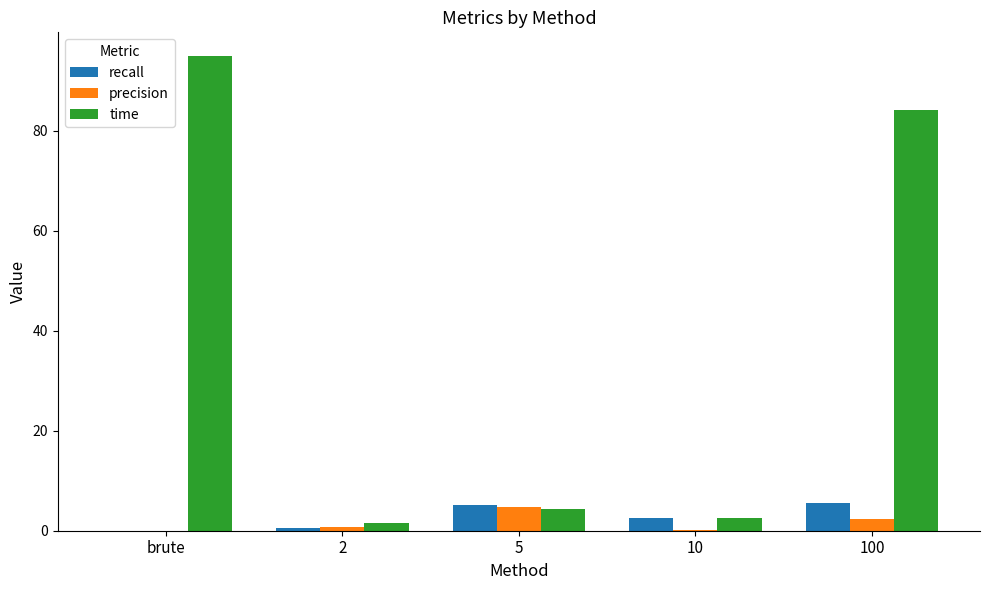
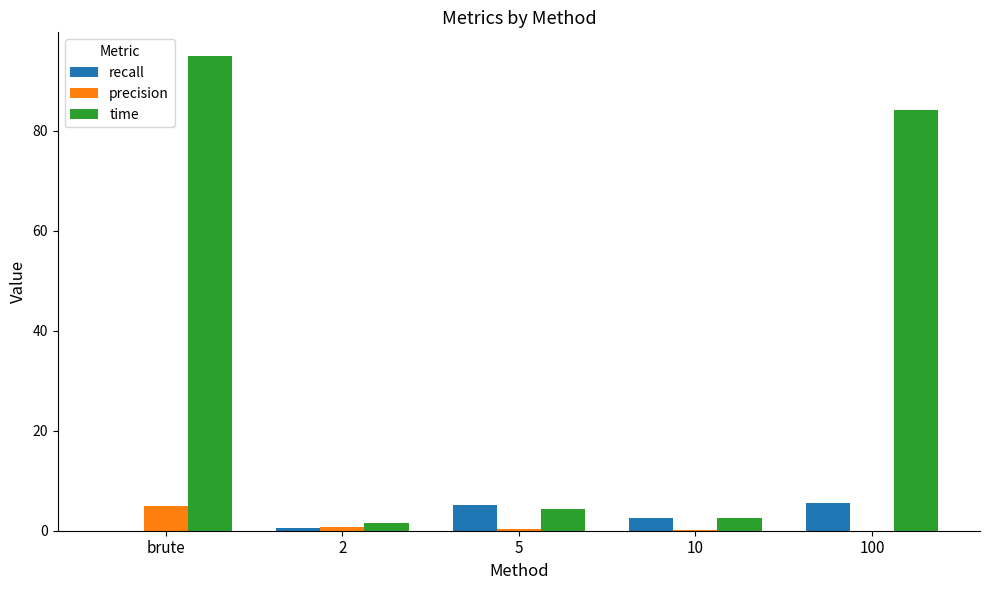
  {
    "recall": {
      "2": 1,
      "5": 5,
      "10": 3,
      "100": 6
    },
    "precision": {
-     "brute": 0,
+     "brute": 5,
      "2": 1,
-     "5": 5,
-     "100": 2
+     "5": 0,
+     "100": 0
    },
    "time": {
      "brute": 95,
      "2": 2,
      "5": 4,
      "10": 3,
      "100": 84
    }
  }
